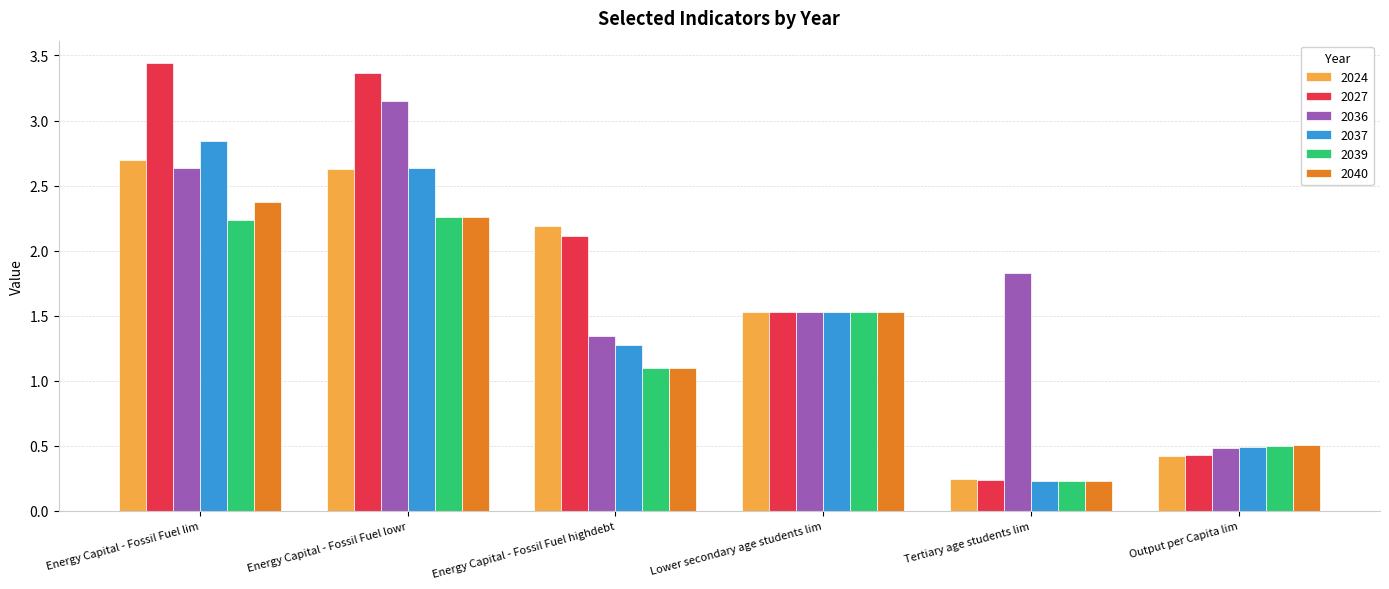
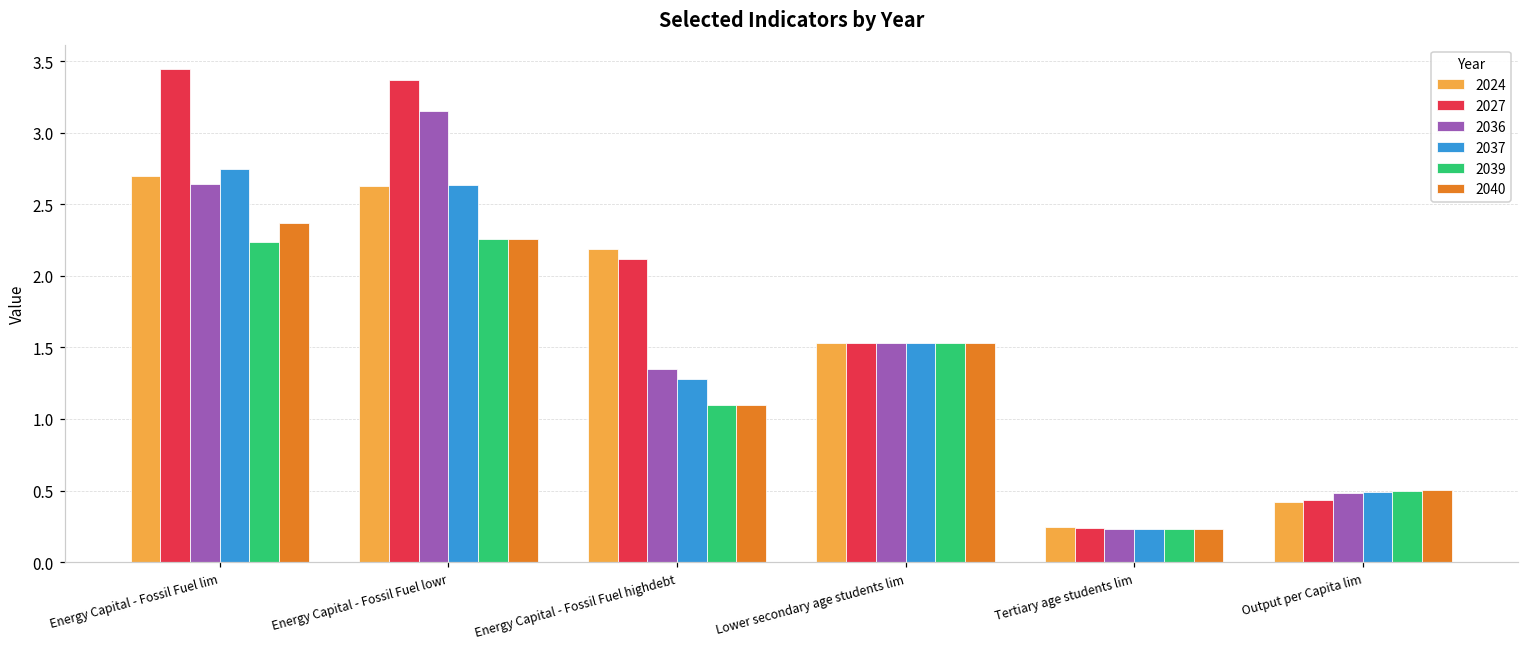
  {
    "2027": {
      "Energy Capital - Fossil Fuel lim": 3.44,
      "Energy Capital - Fossil Fuel lowr": 3.37,
      "Energy Capital - Fossil Fuel highdebt": 2.12,
      "Lower secondary age students lim": 1.53,
      "Tertiary age students lim": 0.24,
      "Output per Capita lim": 0.43
    },
    "2036": {
      "Energy Capital - Fossil Fuel lim": 2.64,
      "Energy Capital - Fossil Fuel lowr": 3.15,
      "Energy Capital - Fossil Fuel highdebt": 1.35,
      "Lower secondary age students lim": 1.53,
-     "Tertiary age students lim": 1.83,
+     "Tertiary age students lim": 0.23,
      "Output per Capita lim": 0.48
    },
    "2037": {
-     "Energy Capital - Fossil Fuel lim": 2.84,
+     "Energy Capital - Fossil Fuel lim": 2.74,
      "Energy Capital - Fossil Fuel lowr": 2.63,
      "Energy Capital - Fossil Fuel highdebt": 1.28,
      "Lower secondary age students lim": 1.53,
      "Tertiary age students lim": 0.23,
      "Output per Capita lim": 0.49
    },
    "2039": {
      "Energy Capital - Fossil Fuel lim": 2.24,
      "Energy Capital - Fossil Fuel lowr": 2.26,
      "Energy Capital - Fossil Fuel highdebt": 1.10,
      "Lower secondary age students lim": 1.53,
      "Tertiary age students lim": 0.23,
      "Output per Capita lim": 0.50
    }
  }
